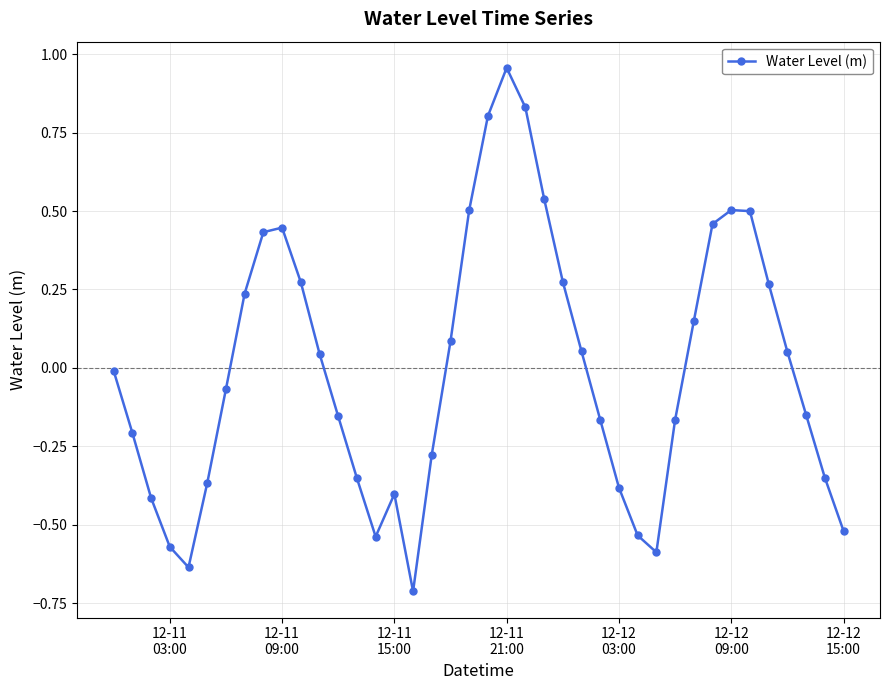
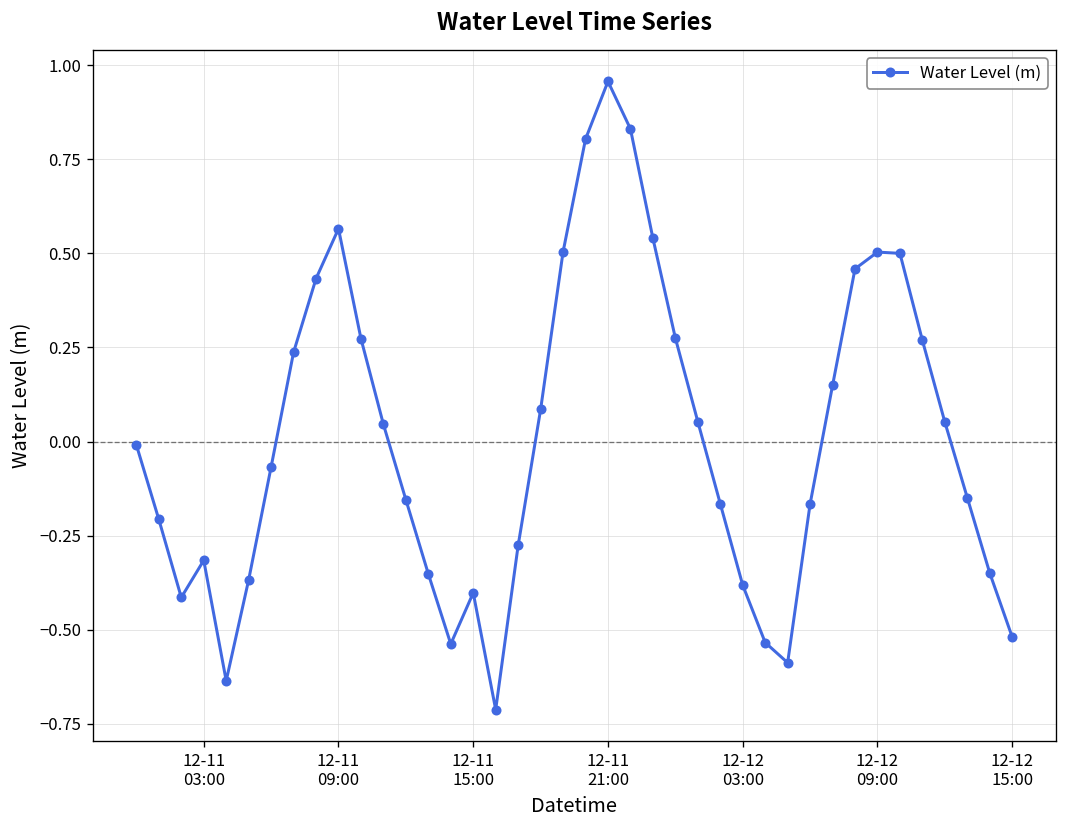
  {
-   "12-11 03:00": -0.57,
-   "12-11 09:00": 0.45,
+   "12-11 03:00": -0.32,
+   "12-11 09:00": 0.57,
    "12-11 15:00": -0.40,
    "12-11 21:00": 0.96,
    "12-12 03:00": -0.38,
    "12-12 09:00": 0.50,
    "12-12 15:00": -0.52
  }
